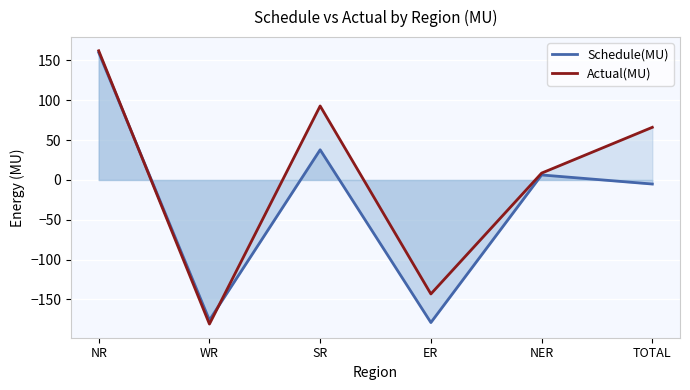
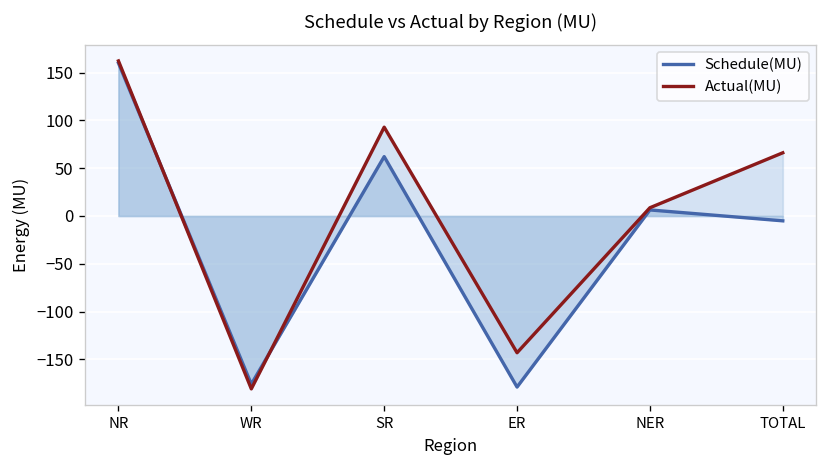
  {
    "Schedule(MU)": {
      "WR": -180,
-     "SR": 40,
+     "SR": 60,
      "ER": -180,
      "TOTAL": -10
    },
    "Actual(MU)": {
      "WR": -180,
      "ER": -140
    }
  }
